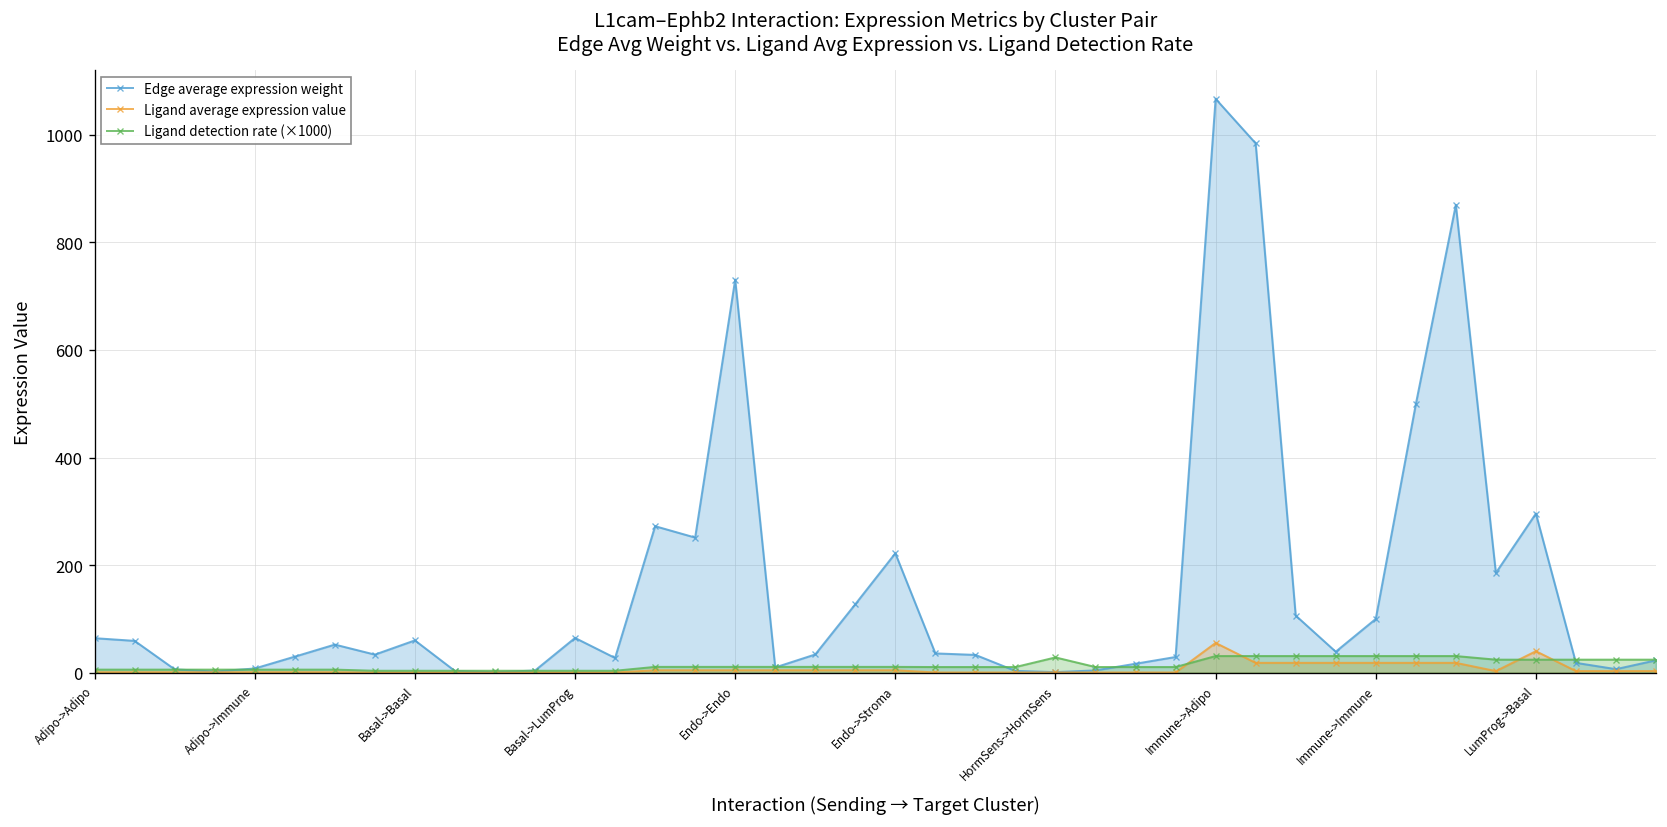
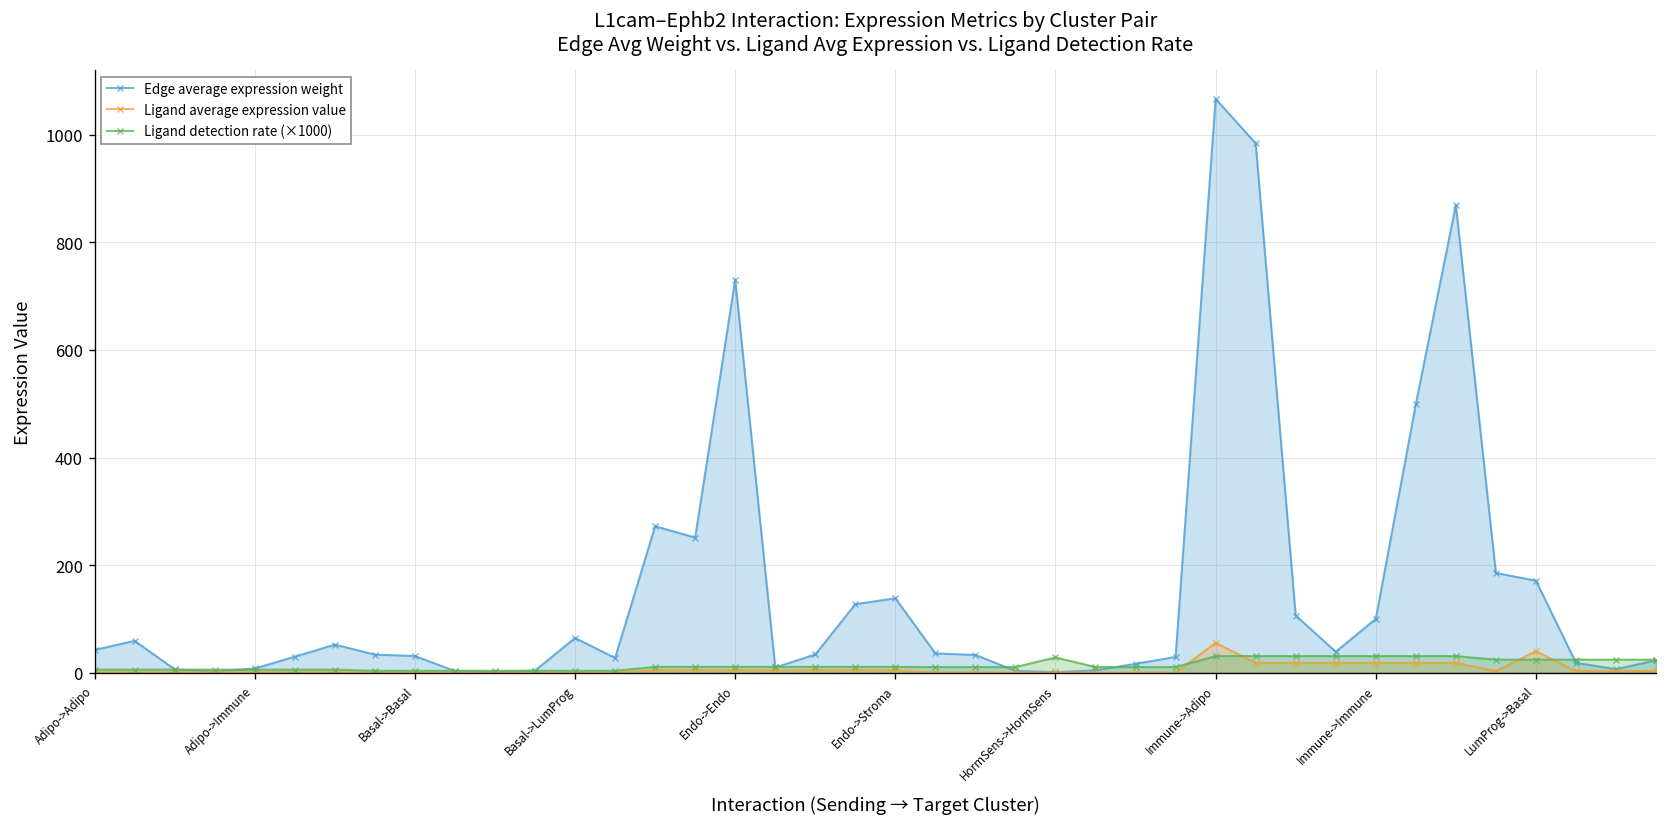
  {
    "Edge average expression weight": {
-     "Adipo->Adipo": 60,
-     "Basal->Basal": 60,
+     "Adipo->Adipo": 40,
+     "Basal->Basal": 30,
      "Basal->LumProg": 60,
      "Endo->Endo": 730,
-     "Endo->Stroma": 220,
+     "Endo->Stroma": 140,
      "Immune->Adipo": 1070,
      "Immune->Immune": 100,
-     "LumProg->Basal": 300
+     "LumProg->Basal": 170
    },
    "Ligand average expression value": {
      "Endo->Endo": 0,
      "Endo->Stroma": 0,
      "Immune->Adipo": 60,
      "Immune->Immune": 20,
      "LumProg->Basal": 40
    },
    "Ligand detection rate (×1000)": {
      "Endo->Endo": 10,
      "Endo->Stroma": 10,
      "HormSens->HormSens": 30,
      "Immune->Adipo": 30,
      "Immune->Immune": 30,
      "LumProg->Basal": 20
    }
  }
